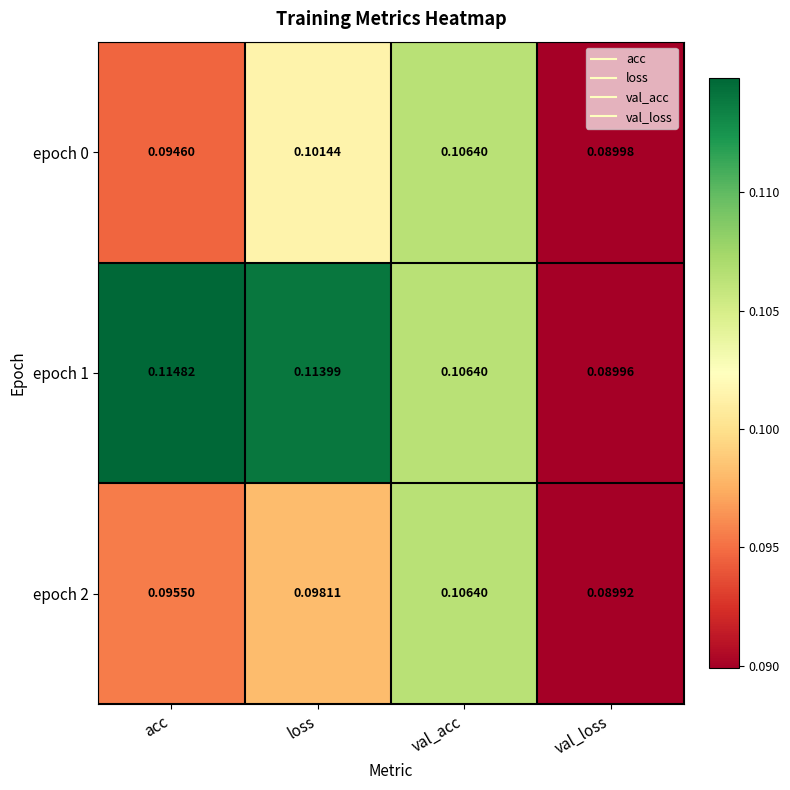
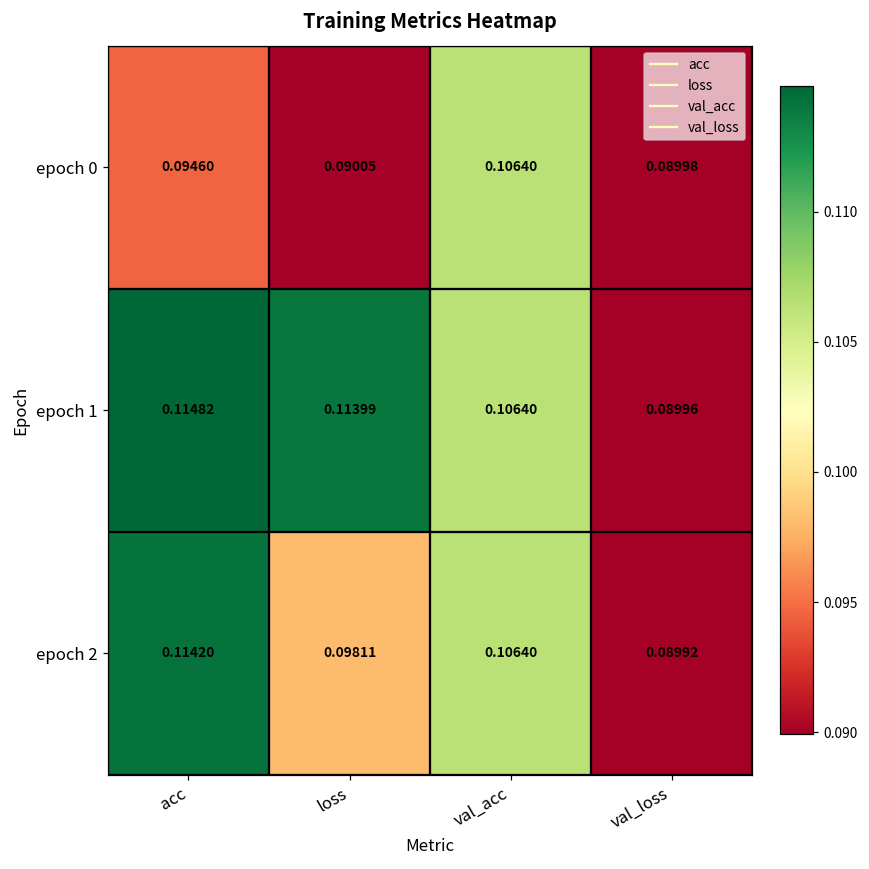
  {
    "epoch 0": {
      "acc": 0.09460,
-     "loss": 0.10144,
+     "loss": 0.09005,
      "val_acc": 0.10640,
      "val_loss": 0.08998
    },
    "epoch 1": {
      "acc": 0.11482,
      "loss": 0.11399,
      "val_acc": 0.10640,
      "val_loss": 0.08996
    },
    "epoch 2": {
-     "acc": 0.09550,
+     "acc": 0.11420,
      "loss": 0.09811,
      "val_acc": 0.10640,
      "val_loss": 0.08992
    }
  }
